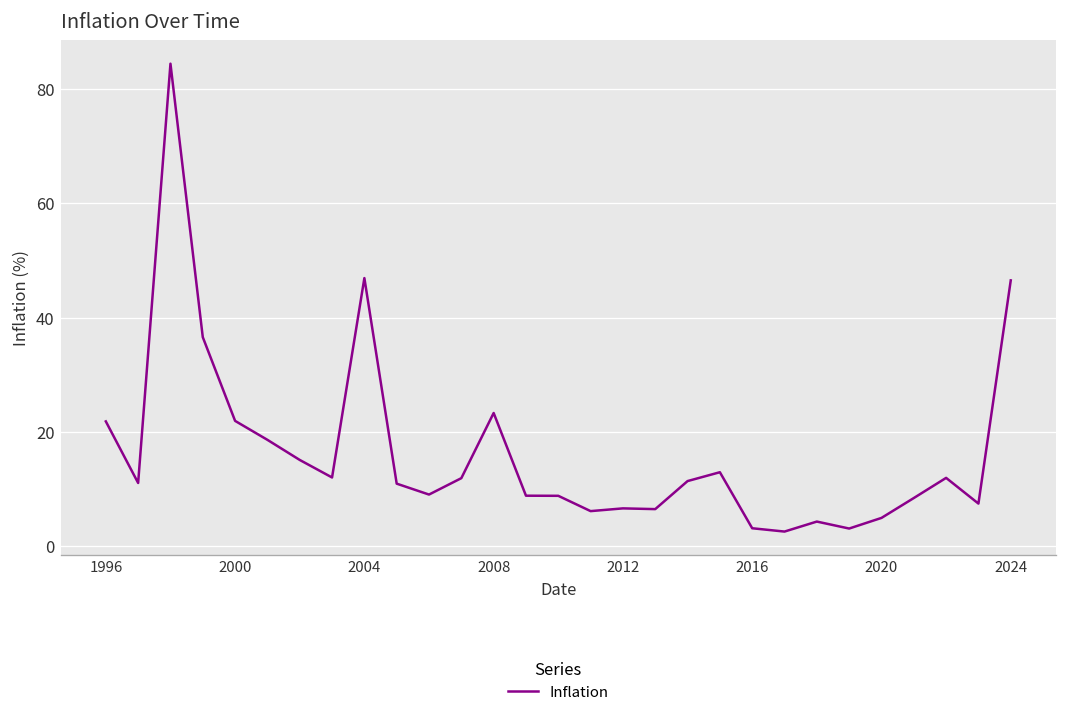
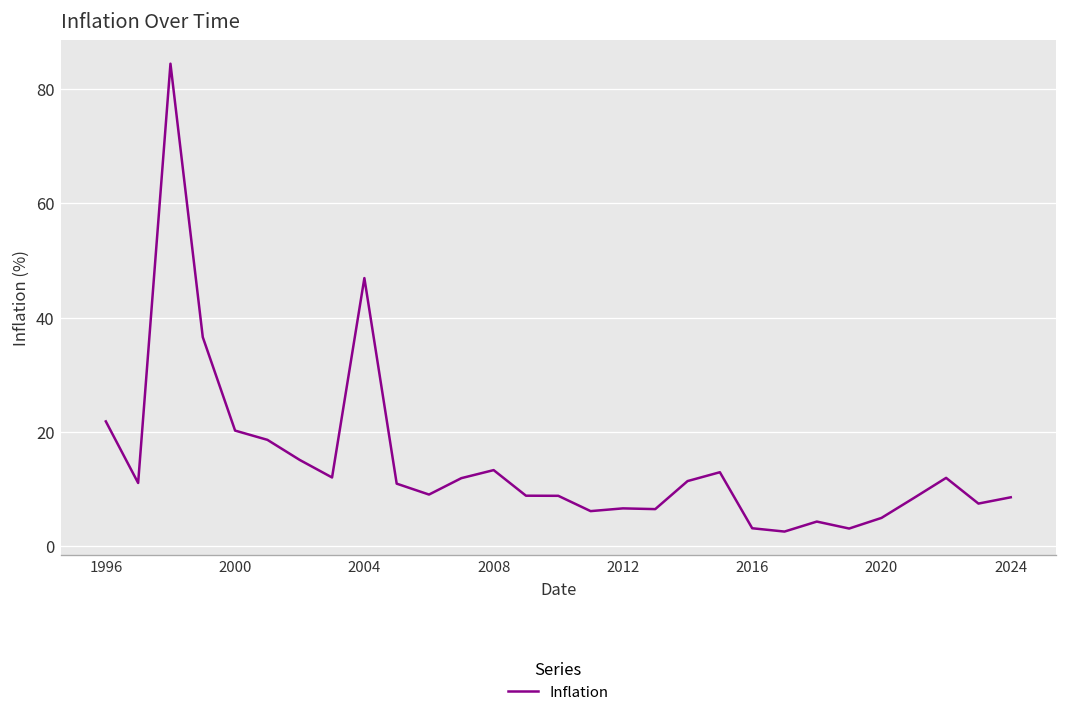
  {
    "1996": 22,
-   "2000": 22,
+   "2000": 20,
    "2004": 47,
-   "2008": 23,
+   "2008": 13,
    "2012": 7,
    "2016": 3,
    "2020": 5,
-   "2024": 47
+   "2024": 9
  }
